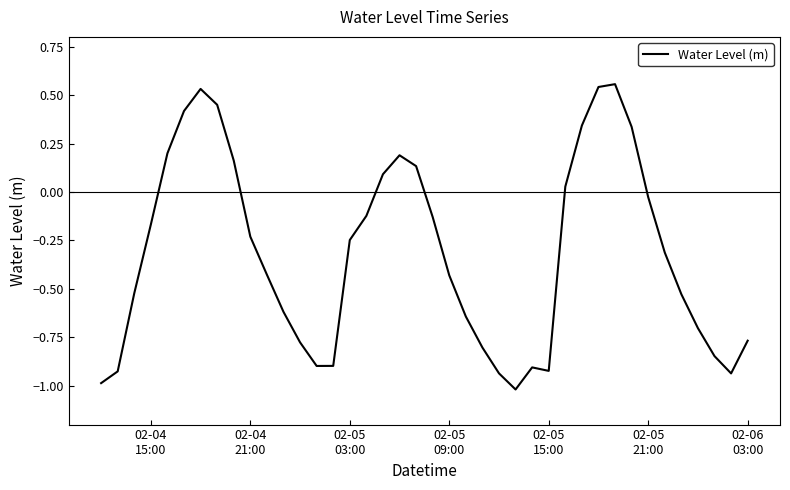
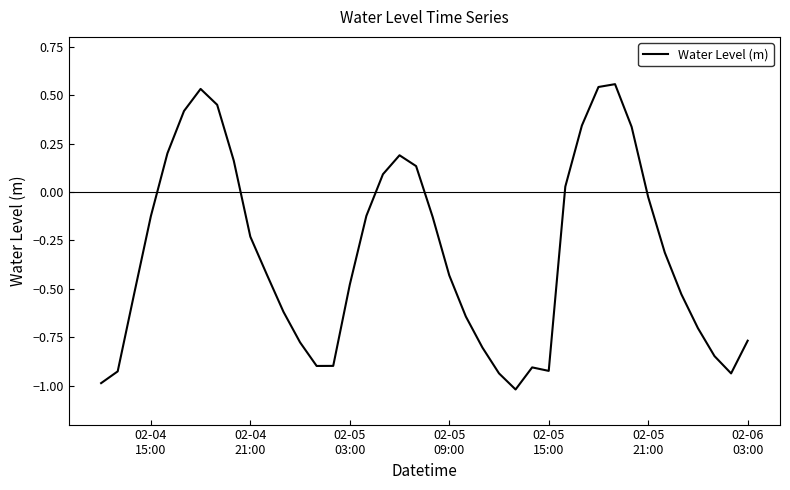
  {
-   "02-04 15:00": -0.17,
+   "02-04 15:00": -0.13,
    "02-04 21:00": -0.23,
-   "02-05 03:00": -0.25,
+   "02-05 03:00": -0.48,
    "02-05 09:00": -0.43,
    "02-05 15:00": -0.92,
    "02-05 21:00": -0.03,
    "02-06 03:00": -0.77
  }
